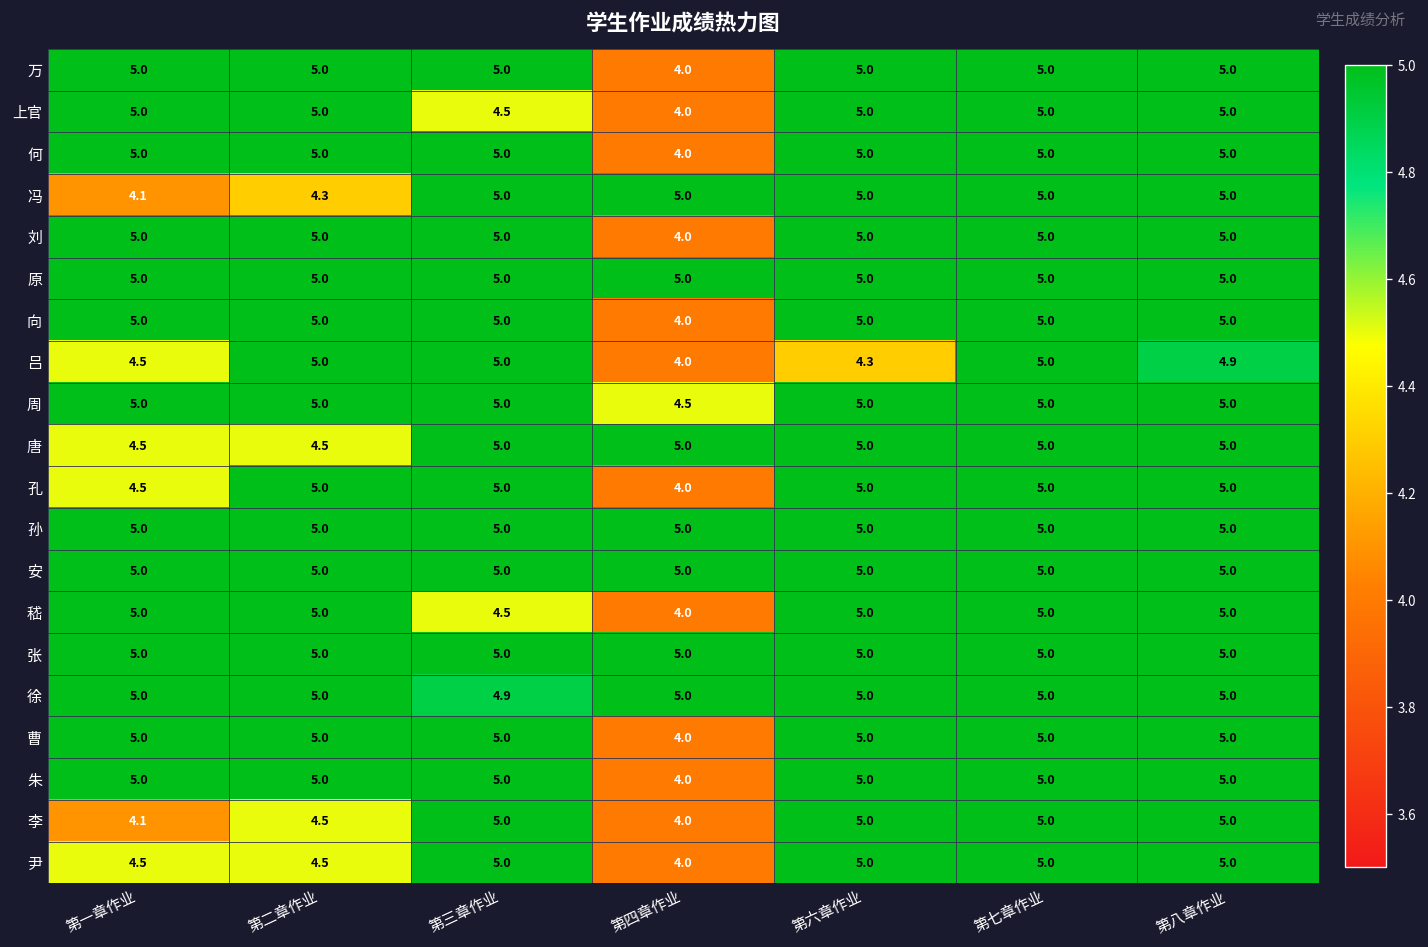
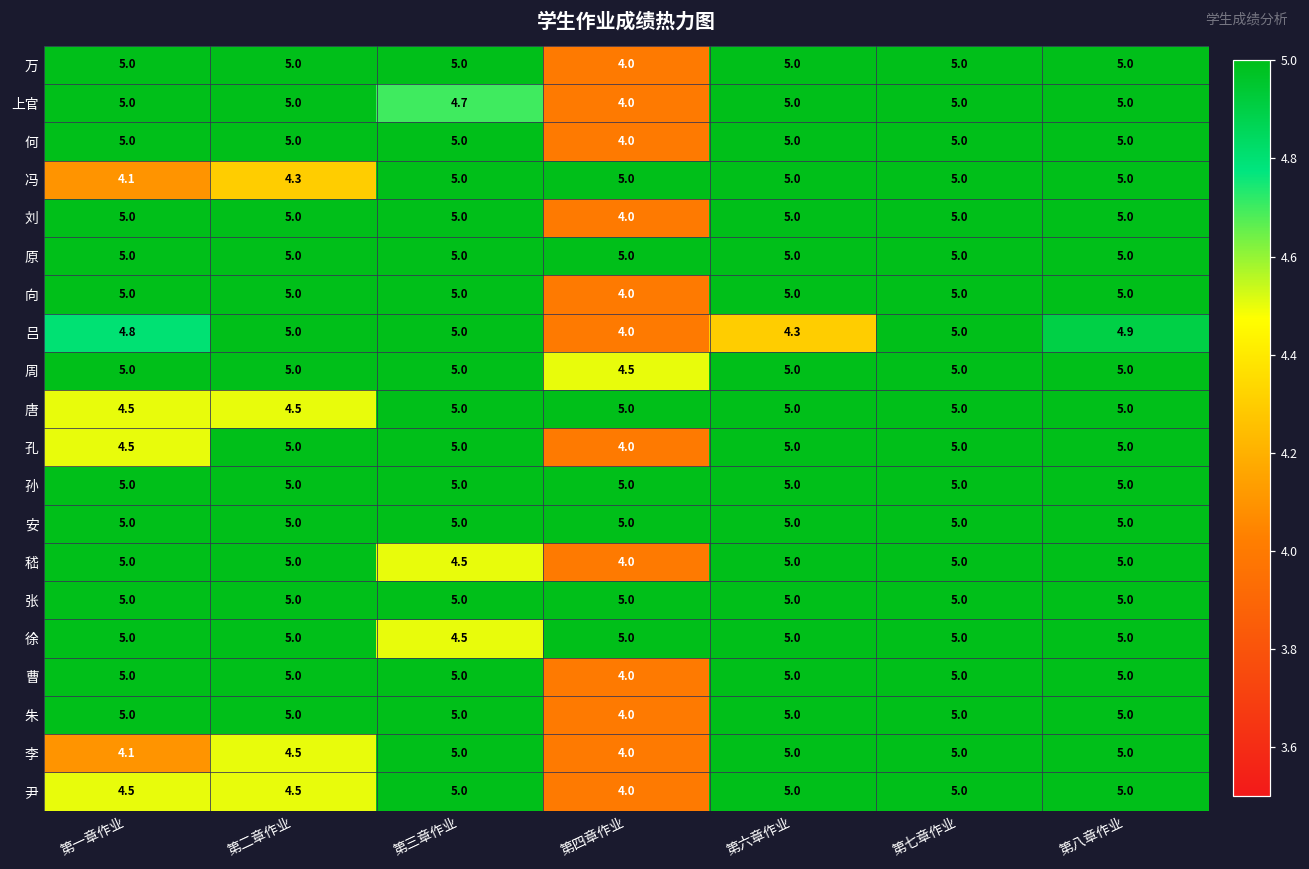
  {
    "万": {
      "第一章作业": 5.0,
      "第二章作业": 5.0,
      "第三章作业": 5.0,
      "第四章作业": 4.0,
      "第六章作业": 5.0,
      "第七章作业": 5.0,
      "第八章作业": 5.0
    },
    "上官": {
      "第一章作业": 5.0,
      "第二章作业": 5.0,
-     "第三章作业": 4.5,
+     "第三章作业": 4.7,
      "第四章作业": 4.0,
      "第六章作业": 5.0,
      "第七章作业": 5.0,
      "第八章作业": 5.0
    },
    "何": {
      "第一章作业": 5.0,
      "第二章作业": 5.0,
      "第三章作业": 5.0,
      "第四章作业": 4.0,
      "第六章作业": 5.0,
      "第七章作业": 5.0,
      "第八章作业": 5.0
    },
    "冯": {
      "第一章作业": 4.1,
      "第二章作业": 4.3,
      "第三章作业": 5.0,
      "第四章作业": 5.0,
      "第六章作业": 5.0,
      "第七章作业": 5.0,
      "第八章作业": 5.0
    },
    "刘": {
      "第一章作业": 5.0,
      "第二章作业": 5.0,
      "第三章作业": 5.0,
      "第四章作业": 4.0,
      "第六章作业": 5.0,
      "第七章作业": 5.0,
      "第八章作业": 5.0
    },
    "原": {
      "第一章作业": 5.0,
      "第二章作业": 5.0,
      "第三章作业": 5.0,
      "第四章作业": 5.0,
      "第六章作业": 5.0,
      "第七章作业": 5.0,
      "第八章作业": 5.0
    },
    "向": {
      "第一章作业": 5.0,
      "第二章作业": 5.0,
      "第三章作业": 5.0,
      "第四章作业": 4.0,
      "第六章作业": 5.0,
      "第七章作业": 5.0,
      "第八章作业": 5.0
    },
    "吕": {
-     "第一章作业": 4.5,
+     "第一章作业": 4.8,
      "第二章作业": 5.0,
      "第三章作业": 5.0,
      "第四章作业": 4.0,
      "第六章作业": 4.3,
      "第七章作业": 5.0,
      "第八章作业": 4.9
    },
    "周": {
      "第一章作业": 5.0,
      "第二章作业": 5.0,
      "第三章作业": 5.0,
      "第四章作业": 4.5,
      "第六章作业": 5.0,
      "第七章作业": 5.0,
      "第八章作业": 5.0
    },
    "唐": {
      "第一章作业": 4.5,
      "第二章作业": 4.5,
      "第三章作业": 5.0,
      "第四章作业": 5.0,
      "第六章作业": 5.0,
      "第七章作业": 5.0,
      "第八章作业": 5.0
    },
    "孔": {
      "第一章作业": 4.5,
      "第二章作业": 5.0,
      "第三章作业": 5.0,
      "第四章作业": 4.0,
      "第六章作业": 5.0,
      "第七章作业": 5.0,
      "第八章作业": 5.0
    },
    "孙": {
      "第一章作业": 5.0,
      "第二章作业": 5.0,
      "第三章作业": 5.0,
      "第四章作业": 5.0,
      "第六章作业": 5.0,
      "第七章作业": 5.0,
      "第八章作业": 5.0
    },
    "安": {
      "第一章作业": 5.0,
      "第二章作业": 5.0,
      "第三章作业": 5.0,
      "第四章作业": 5.0,
      "第六章作业": 5.0,
      "第七章作业": 5.0,
      "第八章作业": 5.0
    },
    "嵇": {
      "第一章作业": 5.0,
      "第二章作业": 5.0,
      "第三章作业": 4.5,
      "第四章作业": 4.0,
      "第六章作业": 5.0,
      "第七章作业": 5.0,
      "第八章作业": 5.0
    },
    "张": {
      "第一章作业": 5.0,
      "第二章作业": 5.0,
      "第三章作业": 5.0,
      "第四章作业": 5.0,
      "第六章作业": 5.0,
      "第七章作业": 5.0,
      "第八章作业": 5.0
    },
    "徐": {
      "第一章作业": 5.0,
      "第二章作业": 5.0,
-     "第三章作业": 4.9,
+     "第三章作业": 4.5,
      "第四章作业": 5.0,
      "第六章作业": 5.0,
      "第七章作业": 5.0,
      "第八章作业": 5.0
    },
    "曹": {
      "第一章作业": 5.0,
      "第二章作业": 5.0,
      "第三章作业": 5.0,
      "第四章作业": 4.0,
      "第六章作业": 5.0,
      "第七章作业": 5.0,
      "第八章作业": 5.0
    },
    "朱": {
      "第一章作业": 5.0,
      "第二章作业": 5.0,
      "第三章作业": 5.0,
      "第四章作业": 4.0,
      "第六章作业": 5.0,
      "第七章作业": 5.0,
      "第八章作业": 5.0
    },
    "李": {
      "第一章作业": 4.1,
      "第二章作业": 4.5,
      "第三章作业": 5.0,
      "第四章作业": 4.0,
      "第六章作业": 5.0,
      "第七章作业": 5.0,
      "第八章作业": 5.0
    },
    "尹": {
      "第一章作业": 4.5,
      "第二章作业": 4.5,
      "第三章作业": 5.0,
      "第四章作业": 4.0,
      "第六章作业": 5.0,
      "第七章作业": 5.0,
      "第八章作业": 5.0
    }
  }
